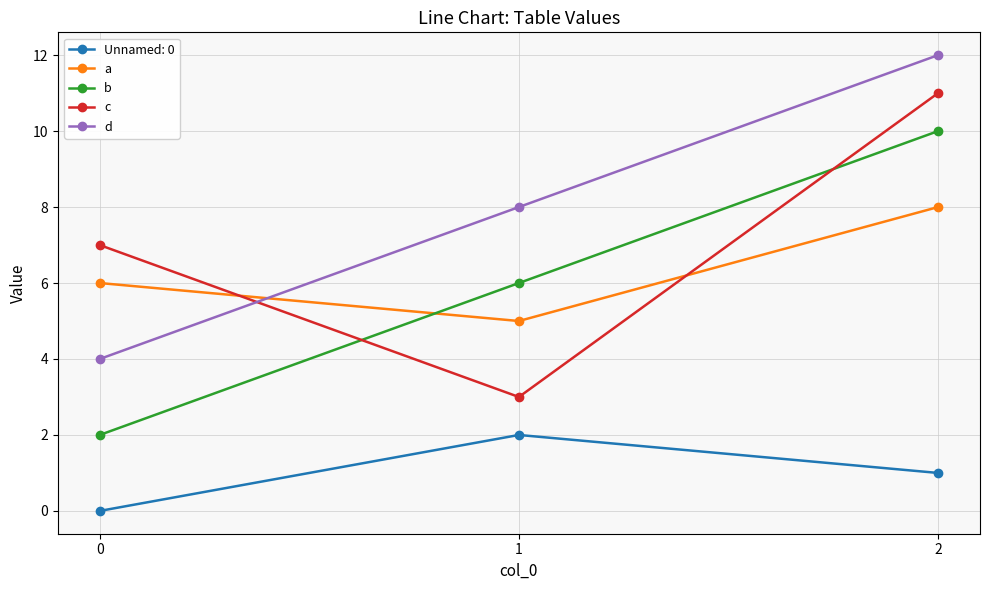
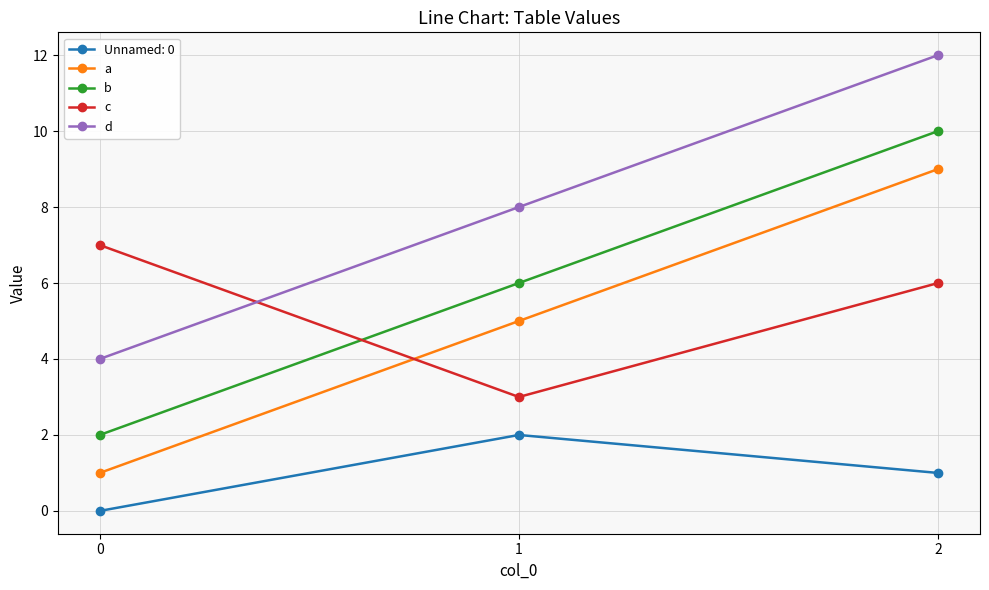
  {
    "Unnamed: 0": {
      "0": 0,
      "1": 2,
      "2": 1
    },
    "a": {
-     "0": 6,
+     "0": 1,
      "1": 5,
-     "2": 8
+     "2": 9
    },
    "b": {
      "0": 2,
      "1": 6,
      "2": 10
    },
    "c": {
      "0": 7,
      "1": 3,
-     "2": 11
+     "2": 6
    },
    "d": {
      "0": 4,
      "1": 8,
      "2": 12
    }
  }
